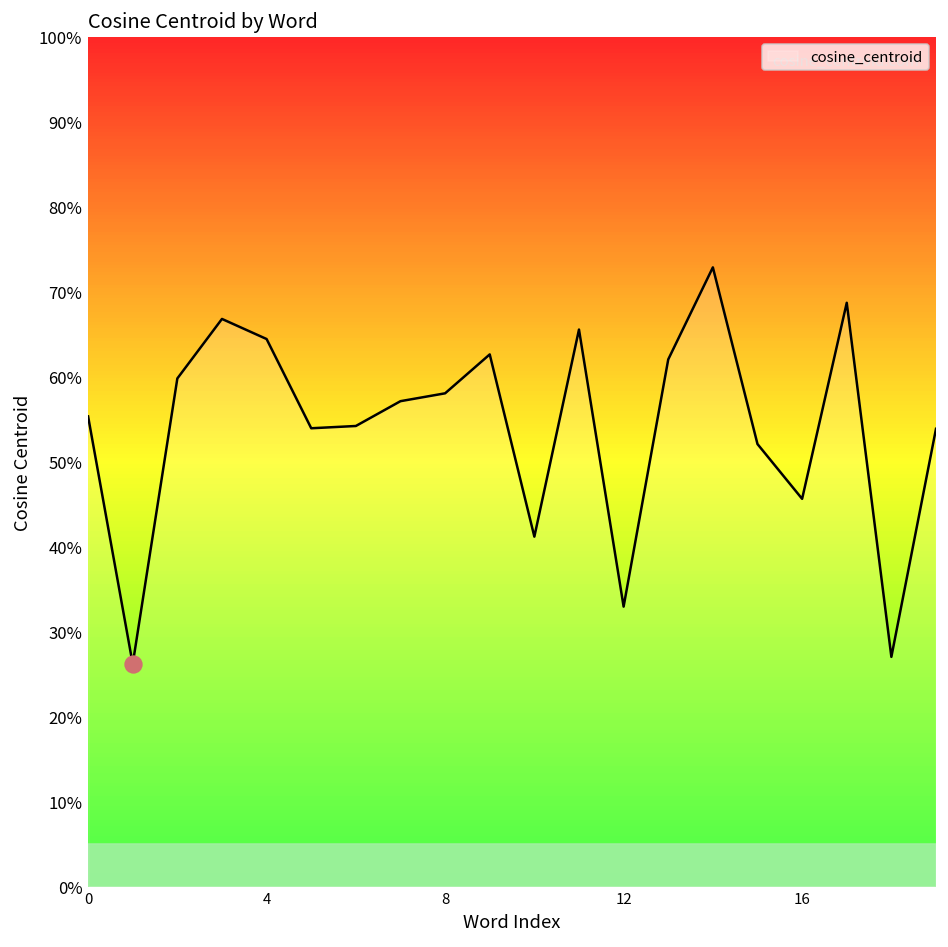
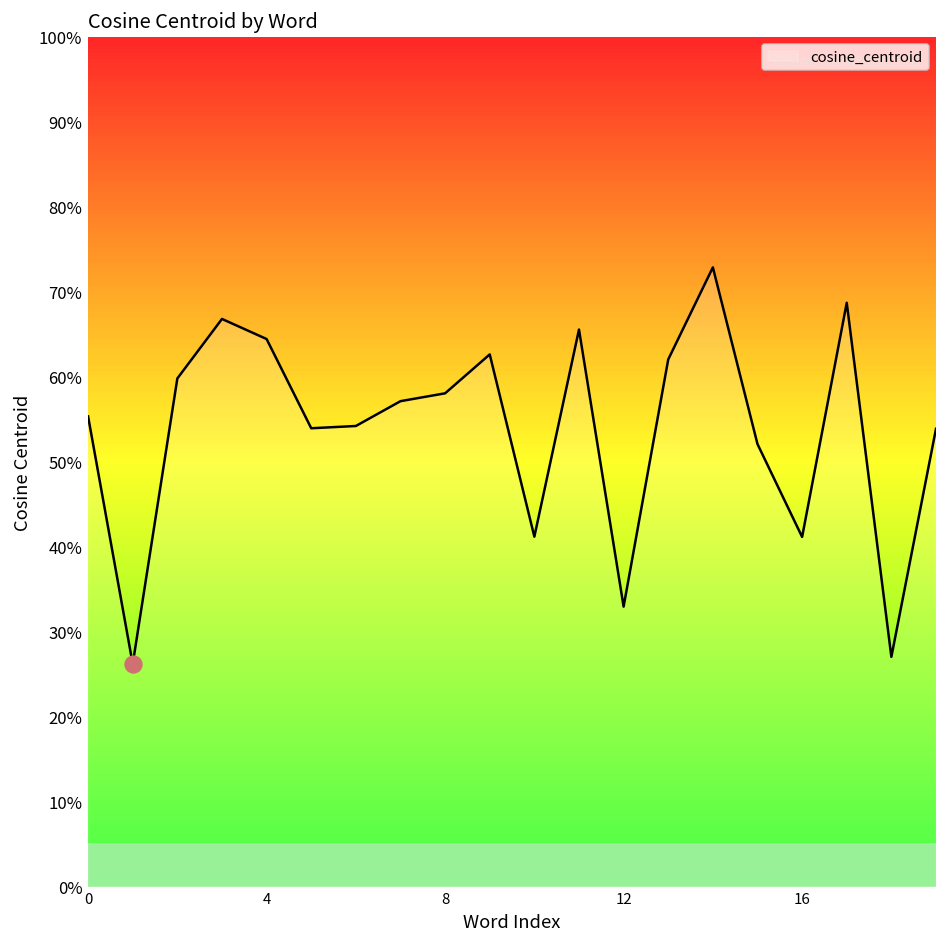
  {
    "cosine_centroid": {
      "0": "55%",
      "4": "64%",
      "8": "58%",
      "12": "33%",
-     "16": "46%"
+     "16": "41%"
    }
  }
